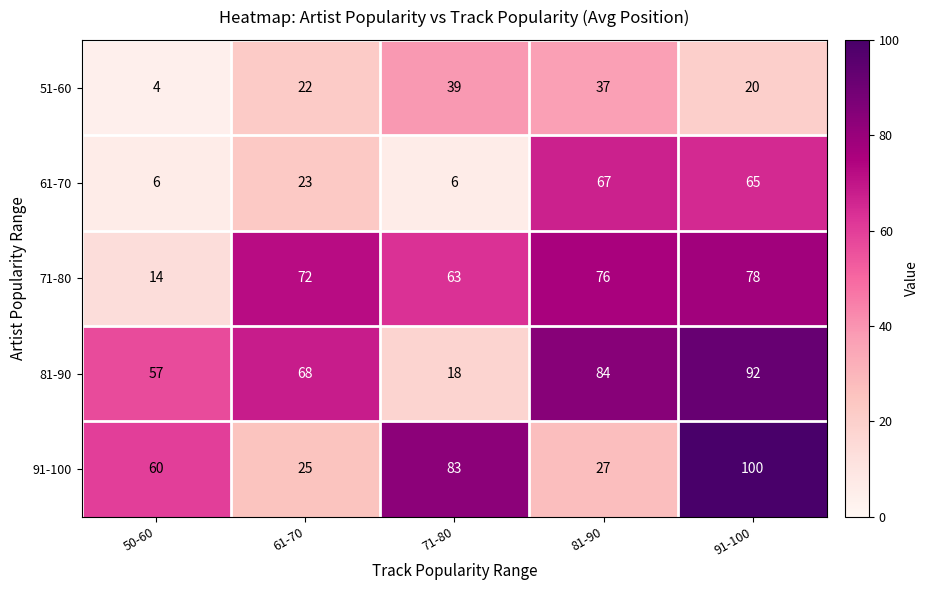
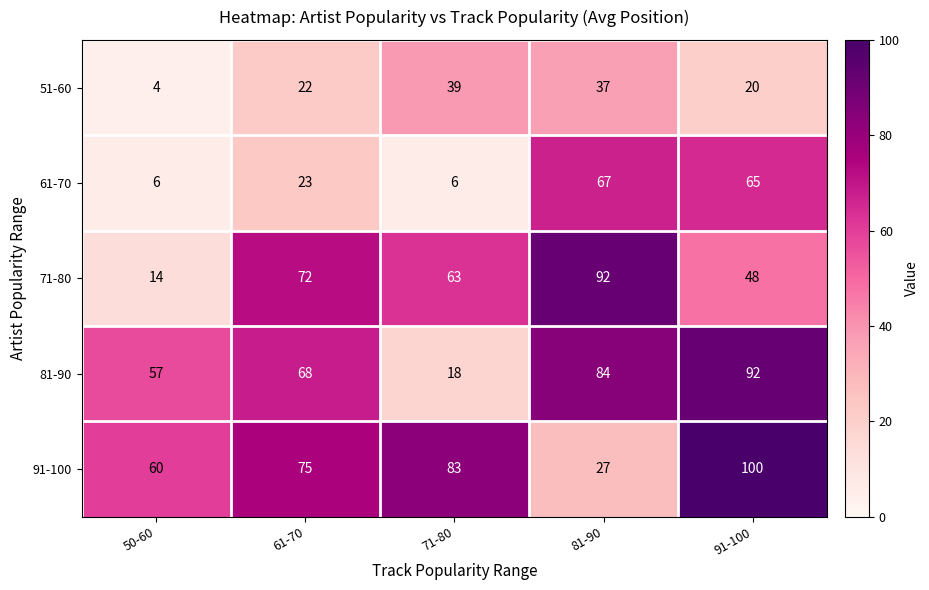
  {
    "51-60": {
      "50-60": 4,
      "61-70": 22,
      "71-80": 39,
      "81-90": 37,
      "91-100": 20
    },
    "61-70": {
      "50-60": 6,
      "61-70": 23,
      "71-80": 6,
      "81-90": 67,
      "91-100": 65
    },
    "71-80": {
      "50-60": 14,
      "61-70": 72,
      "71-80": 63,
-     "81-90": 76,
-     "91-100": 78
+     "81-90": 92,
+     "91-100": 48
    },
    "81-90": {
      "50-60": 57,
      "61-70": 68,
      "71-80": 18,
      "81-90": 84,
      "91-100": 92
    },
    "91-100": {
      "50-60": 60,
-     "61-70": 25,
+     "61-70": 75,
      "71-80": 83,
      "81-90": 27,
      "91-100": 100
    }
  }
